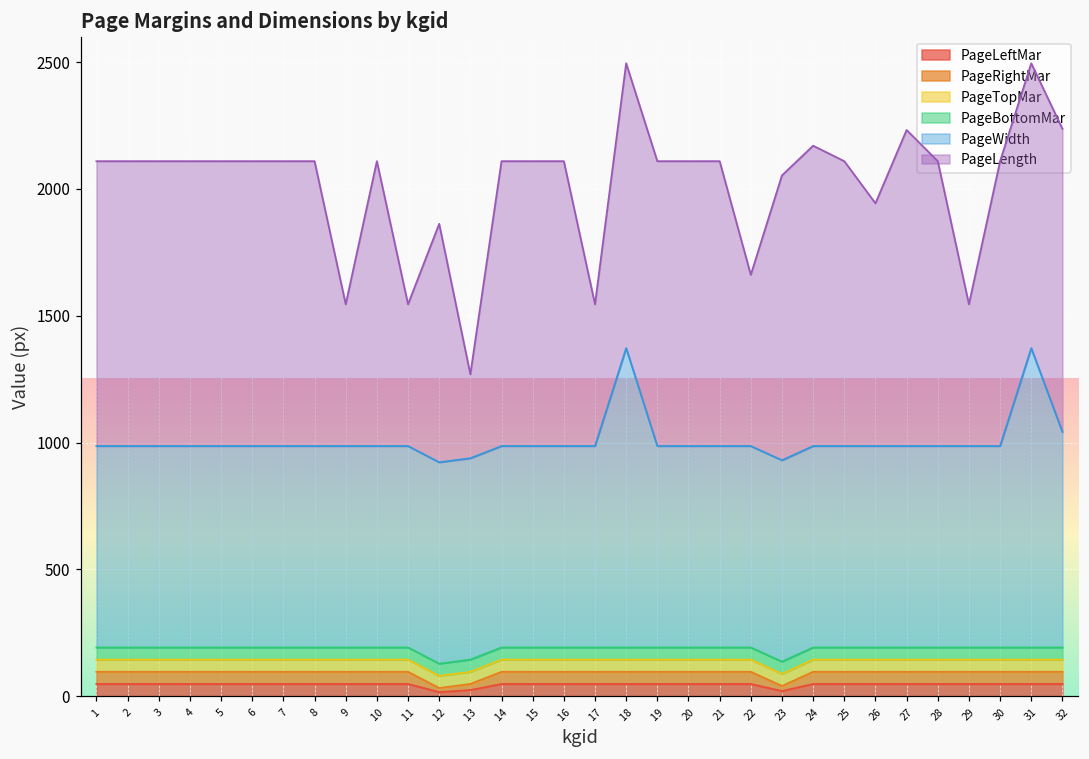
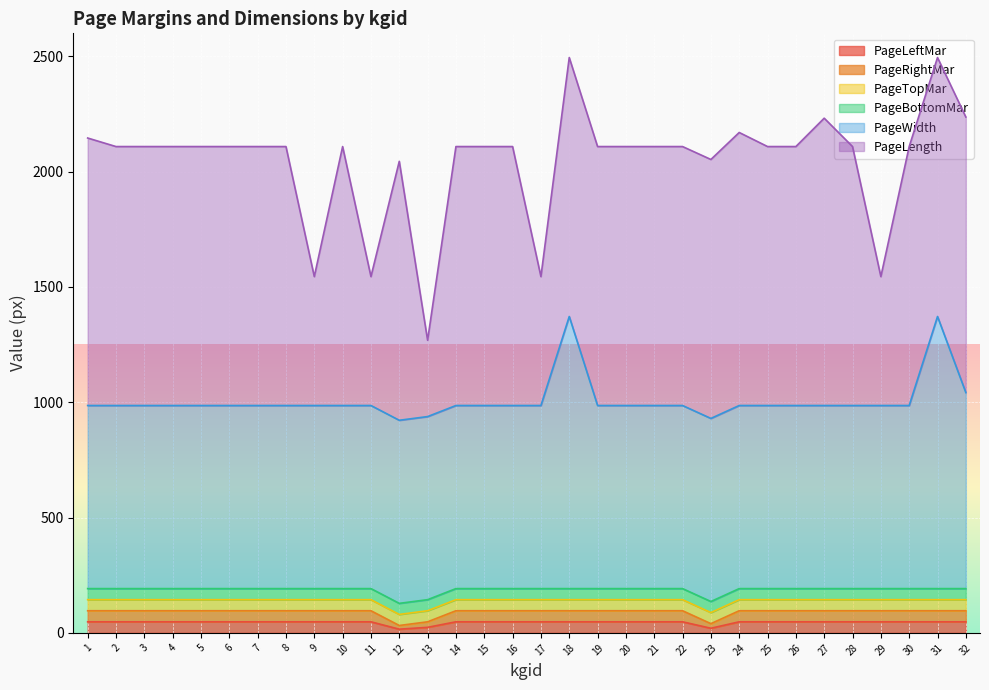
  {
    "PageTopMar": {
      "1": 50,
      "2": 50,
      "3": 50,
      "4": 50,
      "5": 50,
      "6": 50,
      "7": 50,
      "8": 50,
      "9": 50,
      "10": 50,
      "11": 50,
      "12": 50,
      "13": 50,
      "14": 50,
      "15": 50,
      "16": 50,
      "17": 50,
      "18": 50,
      "19": 50,
      "20": 50,
      "21": 50,
      "22": 50,
      "23": 50,
      "24": 50,
      "25": 50,
      "26": 50,
      "27": 50,
      "28": 50,
      "29": 50,
      "30": 50,
      "31": 50,
      "32": 50
    },
    "PageBottomMar": {
      "1": 50,
      "2": 50,
      "3": 50,
      "4": 50,
      "5": 50,
      "6": 50,
      "7": 50,
      "8": 50,
      "9": 50,
      "10": 50,
      "11": 50,
      "12": 50,
      "13": 50,
      "14": 50,
      "15": 50,
      "16": 50,
      "17": 50,
      "18": 50,
      "19": 50,
      "20": 50,
      "21": 50,
      "22": 50,
      "23": 50,
      "24": 50,
      "25": 50,
      "26": 50,
      "27": 50,
      "28": 50,
      "29": 50,
      "30": 50,
      "31": 50,
      "32": 50
    },
    "PageWidth": {
      "1": 790,
      "2": 790,
      "3": 790,
      "4": 790,
      "5": 790,
      "6": 790,
      "7": 790,
      "8": 790,
      "9": 790,
      "10": 790,
      "11": 790,
      "12": 790,
      "13": 790,
      "14": 790,
      "15": 790,
      "16": 790,
      "17": 790,
      "18": 1180,
      "19": 790,
      "20": 790,
      "21": 790,
      "22": 790,
      "23": 790,
      "24": 790,
      "25": 790,
      "26": 790,
      "27": 790,
      "28": 790,
      "29": 790,
      "30": 790,
      "31": 1180,
      "32": 850
    },
    "PageLength": {
-     "1": 1120,
+     "1": 1160,
      "2": 1120,
      "3": 1120,
      "4": 1120,
      "5": 1120,
      "6": 1120,
      "7": 1120,
      "8": 1120,
      "9": 560,
      "10": 1120,
      "11": 560,
-     "12": 940,
+     "12": 1120,
      "13": 330,
      "14": 1120,
      "15": 1120,
      "16": 1120,
      "17": 560,
      "18": 1120,
      "19": 1120,
      "20": 1120,
      "21": 1120,
-     "22": 680,
+     "22": 1120,
      "23": 1120,
      "24": 1180,
      "25": 1120,
-     "26": 960,
+     "26": 1120,
      "27": 1250,
      "29": 560
    }
  }
